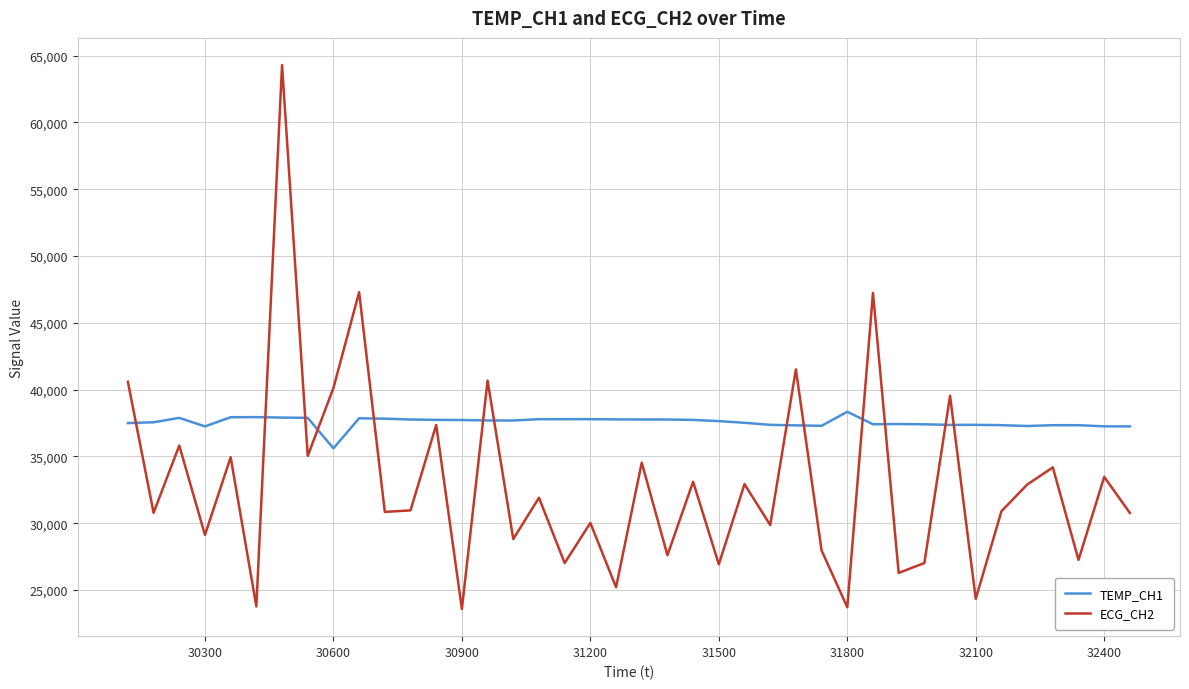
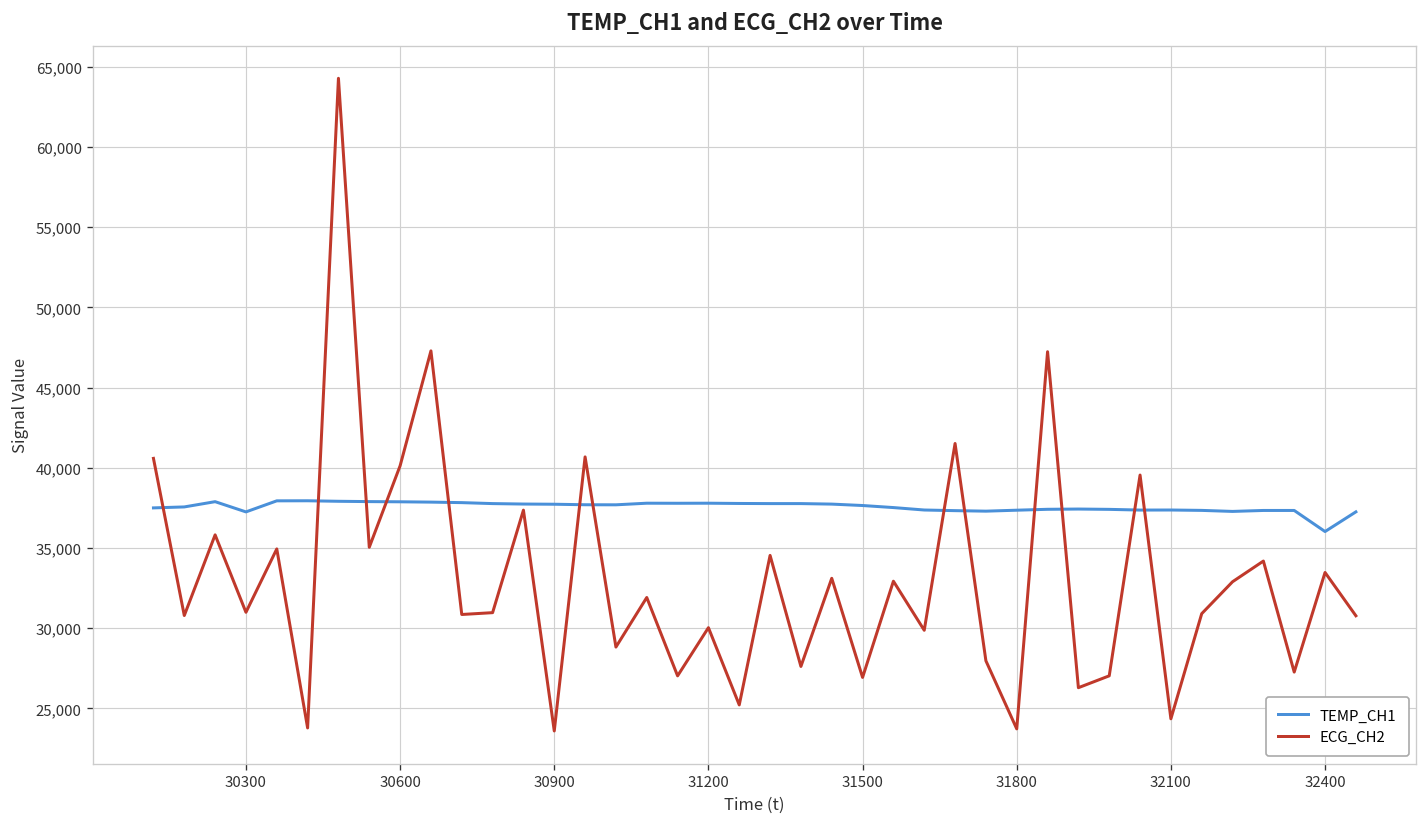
  {
    "TEMP_CH1": {
      "30300": "37,300",
-     "30600": "35,600",
+     "30600": "37,900",
      "30900": "37,700",
      "31200": "37,800",
      "31500": "37,600",
-     "31800": "38,300",
+     "31800": "37,400",
      "32100": "37,400",
-     "32400": "37,300"
+     "32400": "36,000"
    },
    "ECG_CH2": {
-     "30300": "29,100",
+     "30300": "31,000",
      "30600": "40,100",
      "30900": "23,600",
      "31200": "30,000",
      "31500": "26,900",
      "31800": "23,700",
      "32100": "24,300",
      "32400": "33,500"
    }
  }
